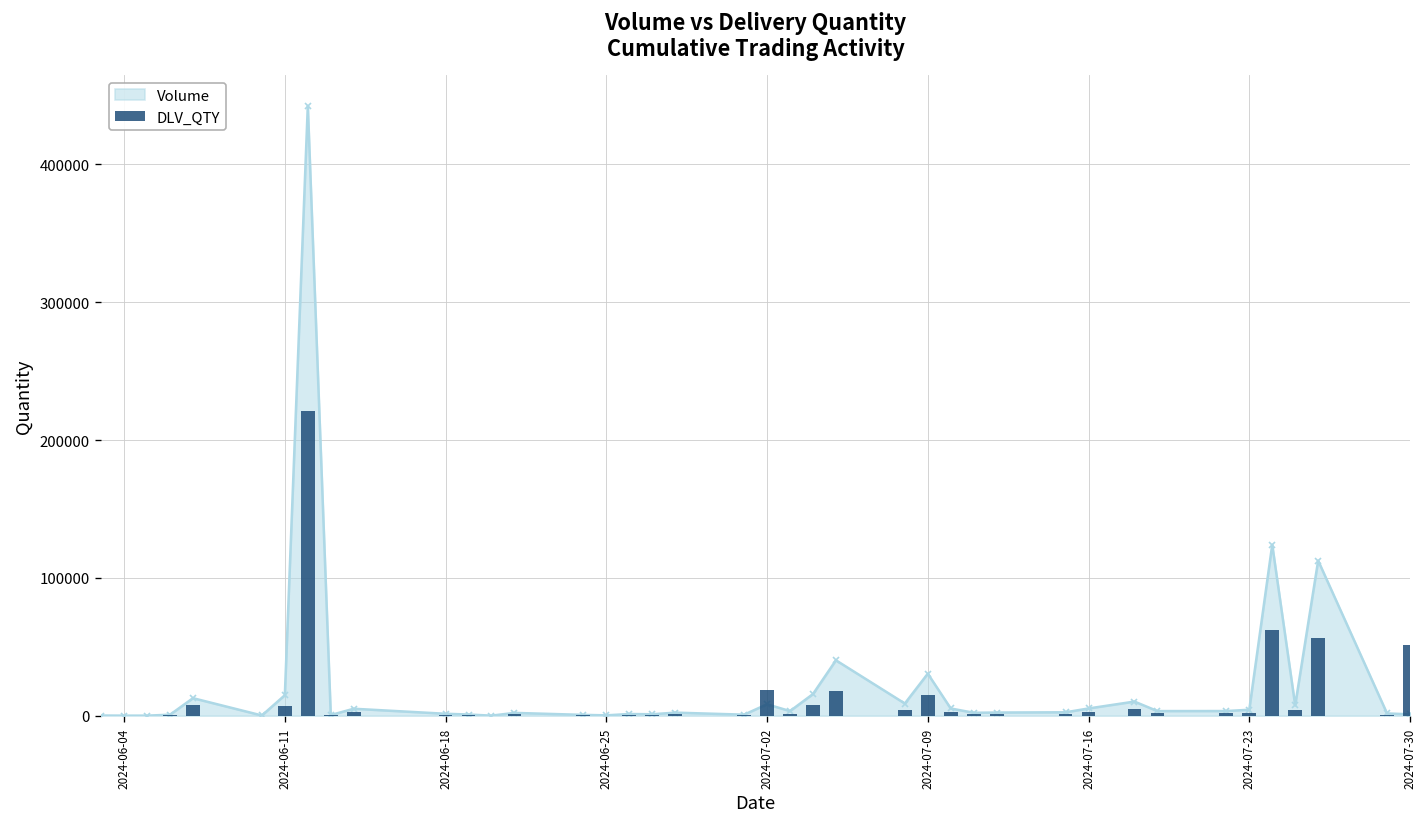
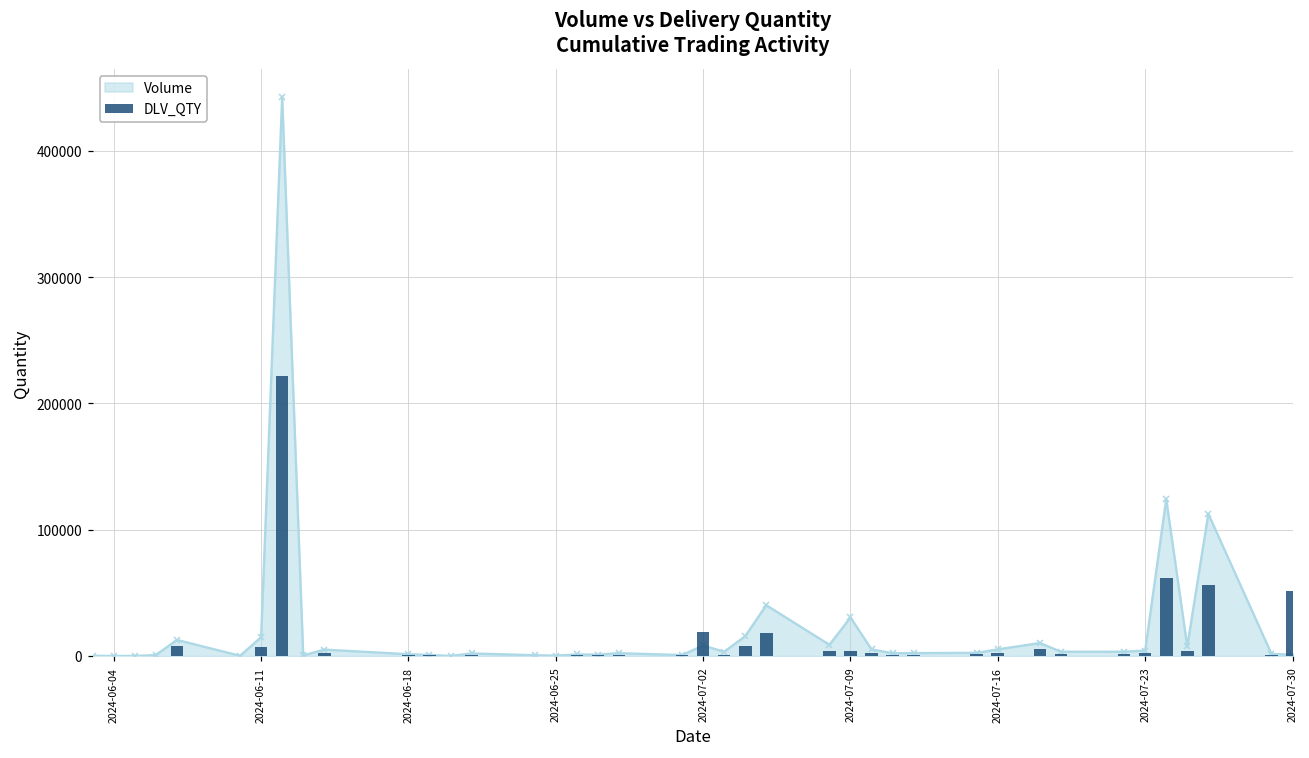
  {
    "Volume": {
      "2024-06-04": 0,
      "2024-06-11": 15000,
      "2024-06-18": 1000,
      "2024-06-25": 0,
      "2024-07-02": 8000,
      "2024-07-09": 30000,
      "2024-07-16": 5000,
      "2024-07-23": 4000,
      "2024-07-30": 1000
    },
    "DLV_QTY": {
      "2024-06-11": 7000,
      "2024-07-02": 19000,
-     "2024-07-09": 15000,
+     "2024-07-09": 4000,
      "2024-07-16": 3000,
      "2024-07-30": 51000
    }
  }
